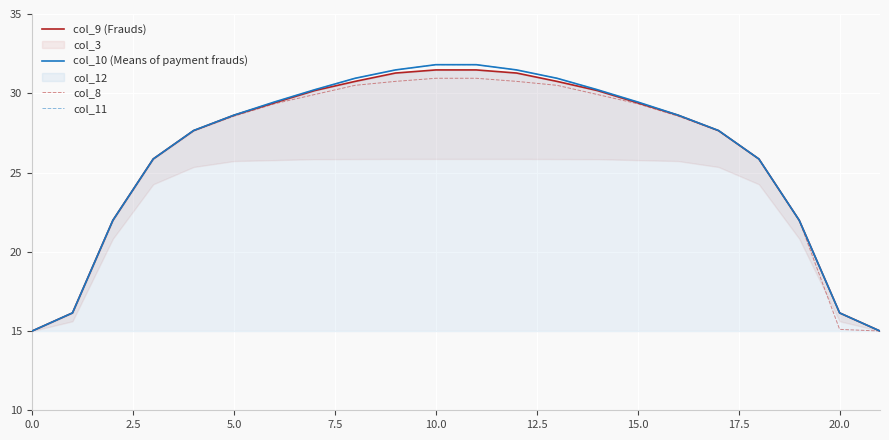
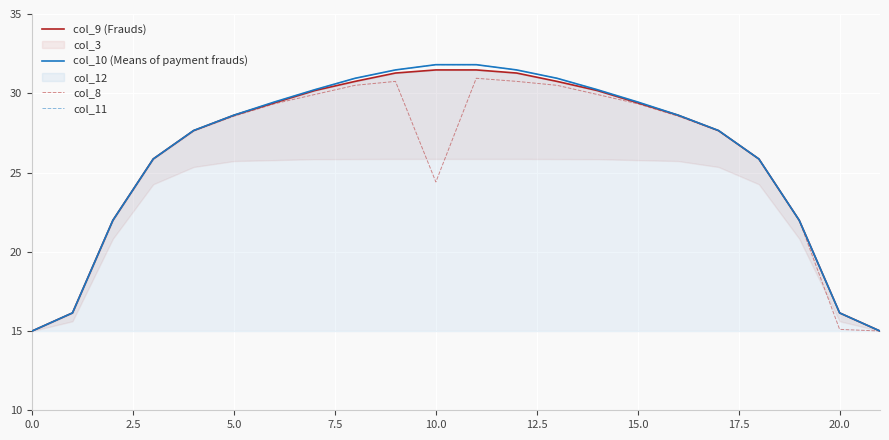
  {
    "col_8": {
-     "10.0": 30.9,
+     "10.0": 24.4,
      "20.0": 15.1
    }
  }
